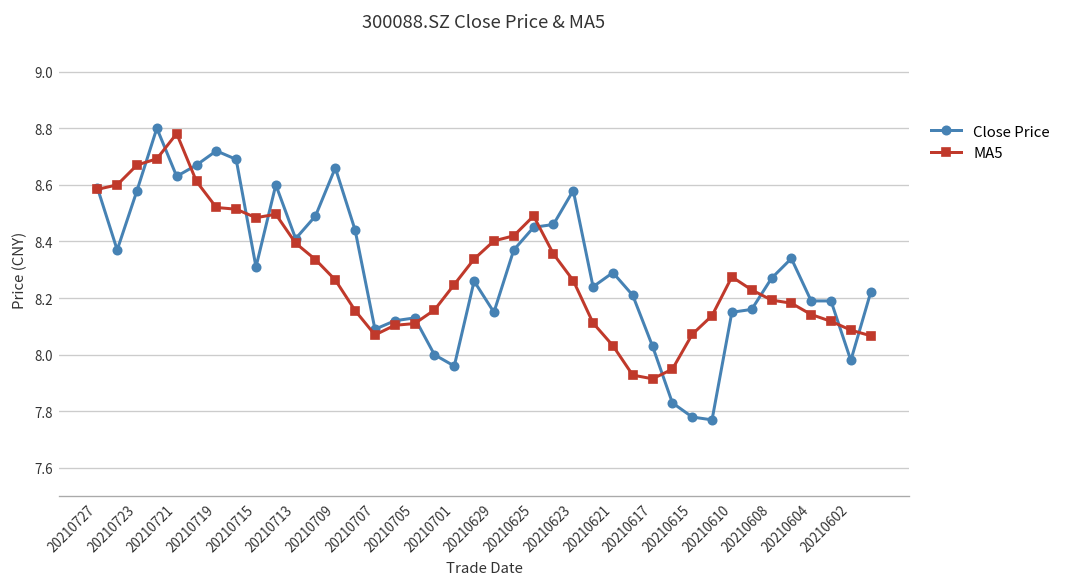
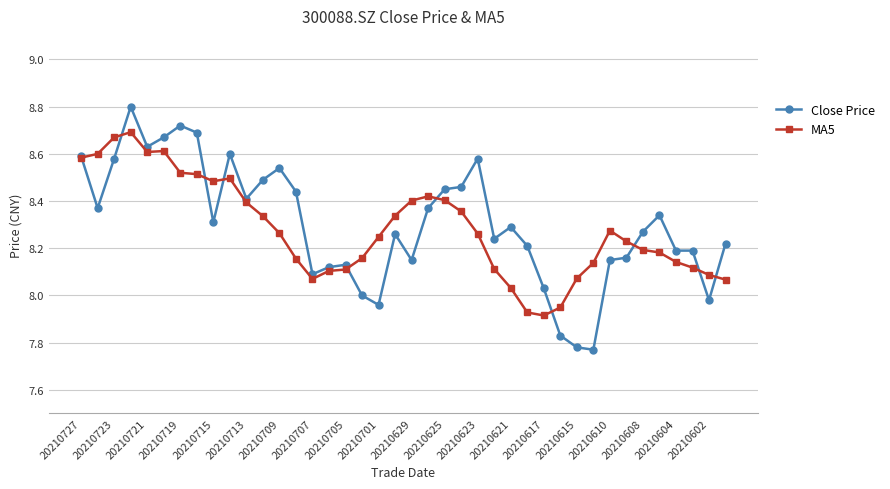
  {
    "Close Price": {
      "20210723": 8.58,
      "20210721": 8.63,
      "20210719": 8.72,
      "20210715": 8.31,
      "20210713": 8.41,
-     "20210709": 8.66,
+     "20210709": 8.54,
      "20210707": 8.09,
      "20210705": 8.13,
      "20210701": 7.96,
      "20210629": 8.15,
      "20210625": 8.45,
      "20210623": 8.58,
      "20210621": 8.29,
      "20210617": 8.03,
      "20210615": 7.78,
      "20210610": 8.15,
      "20210608": 8.27,
      "20210604": 8.19,
      "20210602": 7.98
    },
    "MA5": {
      "20210723": 8.67,
-     "20210721": 8.78,
+     "20210721": 8.61,
      "20210719": 8.52,
      "20210715": 8.48,
      "20210713": 8.39,
      "20210709": 8.26,
      "20210707": 8.07,
      "20210705": 8.11,
      "20210701": 8.25,
      "20210629": 8.40,
-     "20210625": 8.49,
+     "20210625": 8.40,
      "20210623": 8.26,
      "20210621": 8.03,
      "20210617": 7.92,
      "20210615": 8.07,
      "20210610": 8.28,
      "20210608": 8.19,
      "20210604": 8.14,
      "20210602": 8.09
    }
  }
